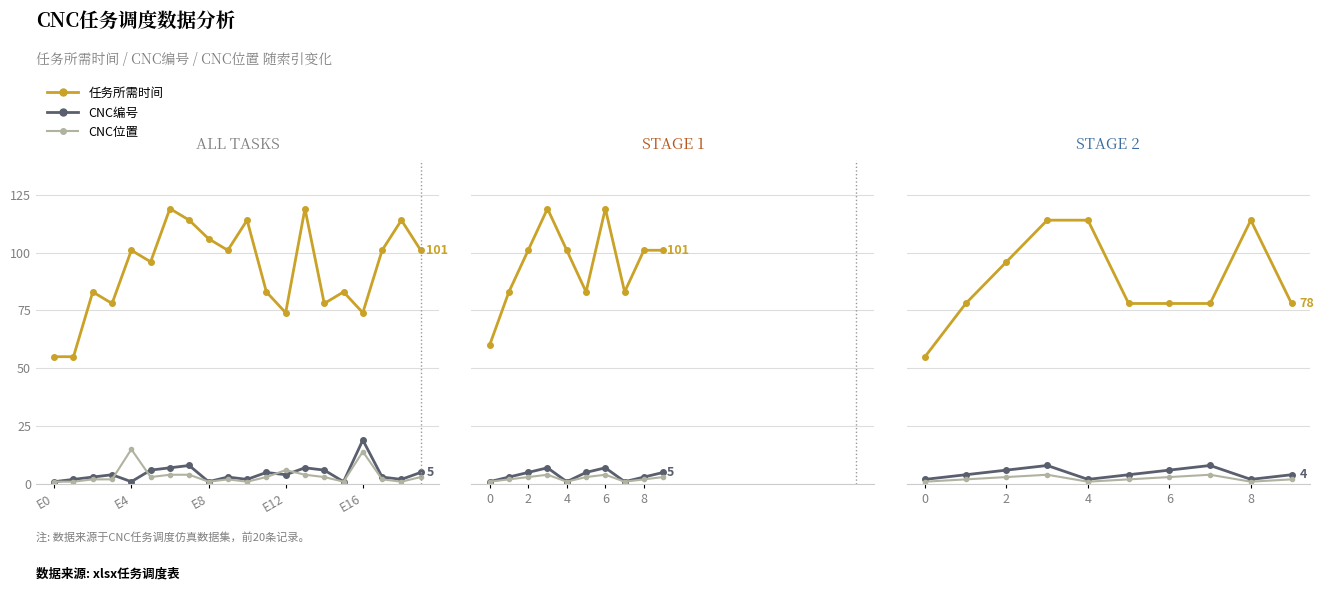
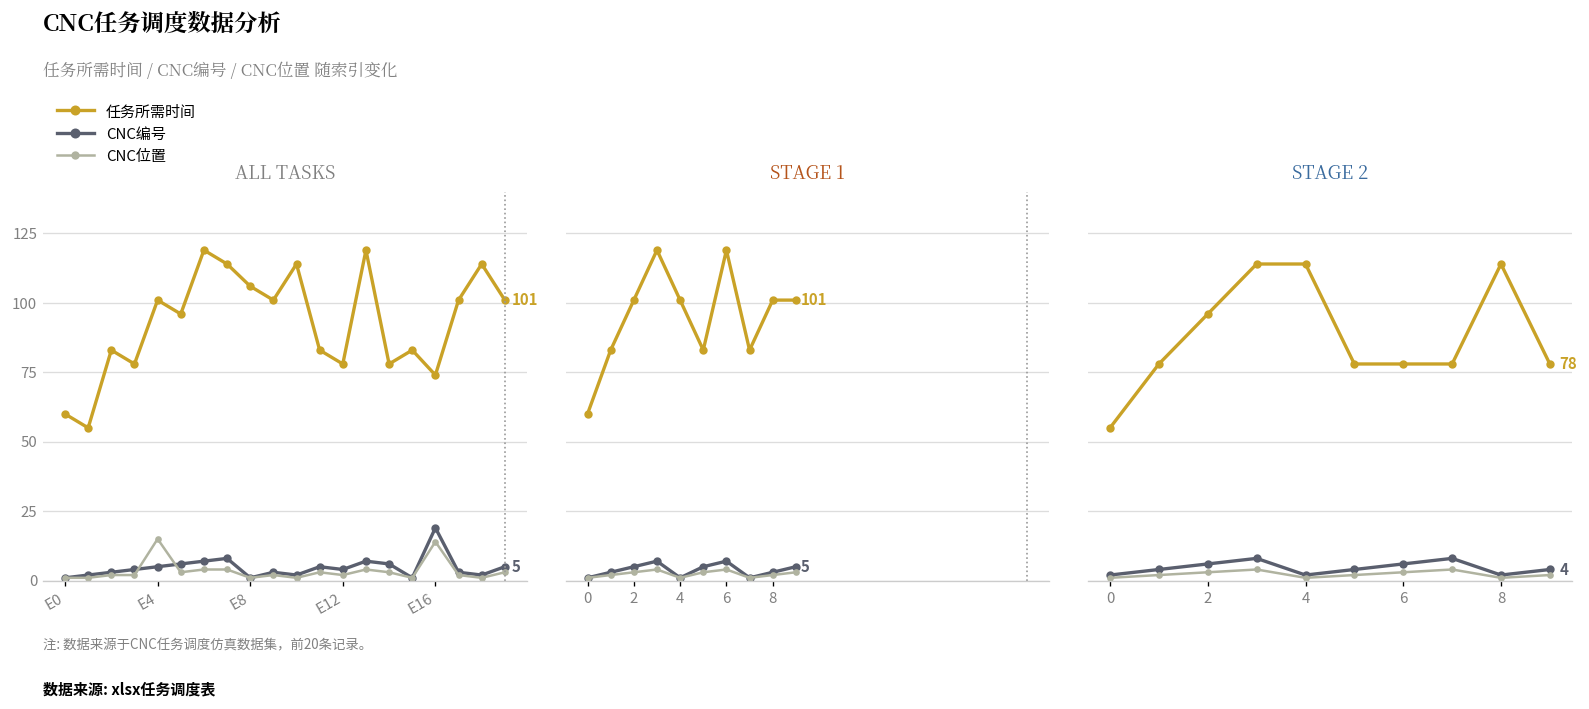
  {
    "ALL TASKS": {
      "任务所需时间": {
-       "E0": 55,
+       "E0": 60,
        "E4": 101,
        "E8": 106,
-       "E12": 74,
+       "E12": 78,
        "E16": 74
      },
      "CNC编号": {
-       "E4": 1,
+       "E4": 5,
        "E12": 4,
        "E16": 19
      },
      "CNC位置": {
        "E4": 15,
-       "E12": 6,
+       "E12": 2,
        "E16": 14
      }
    }
  }
